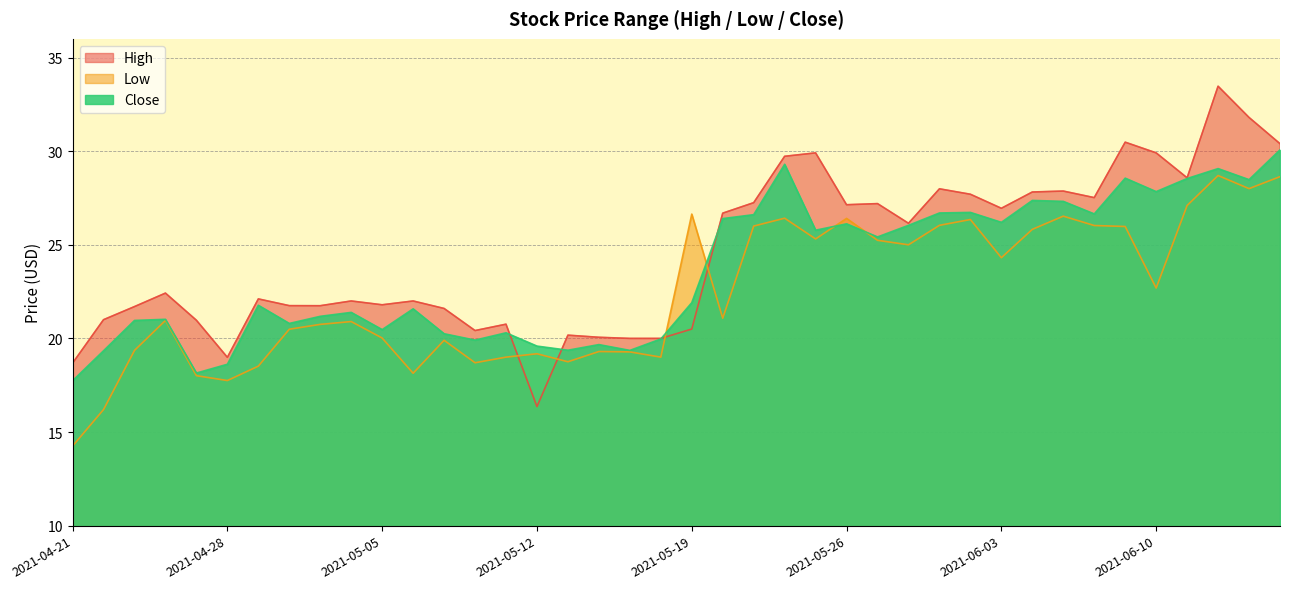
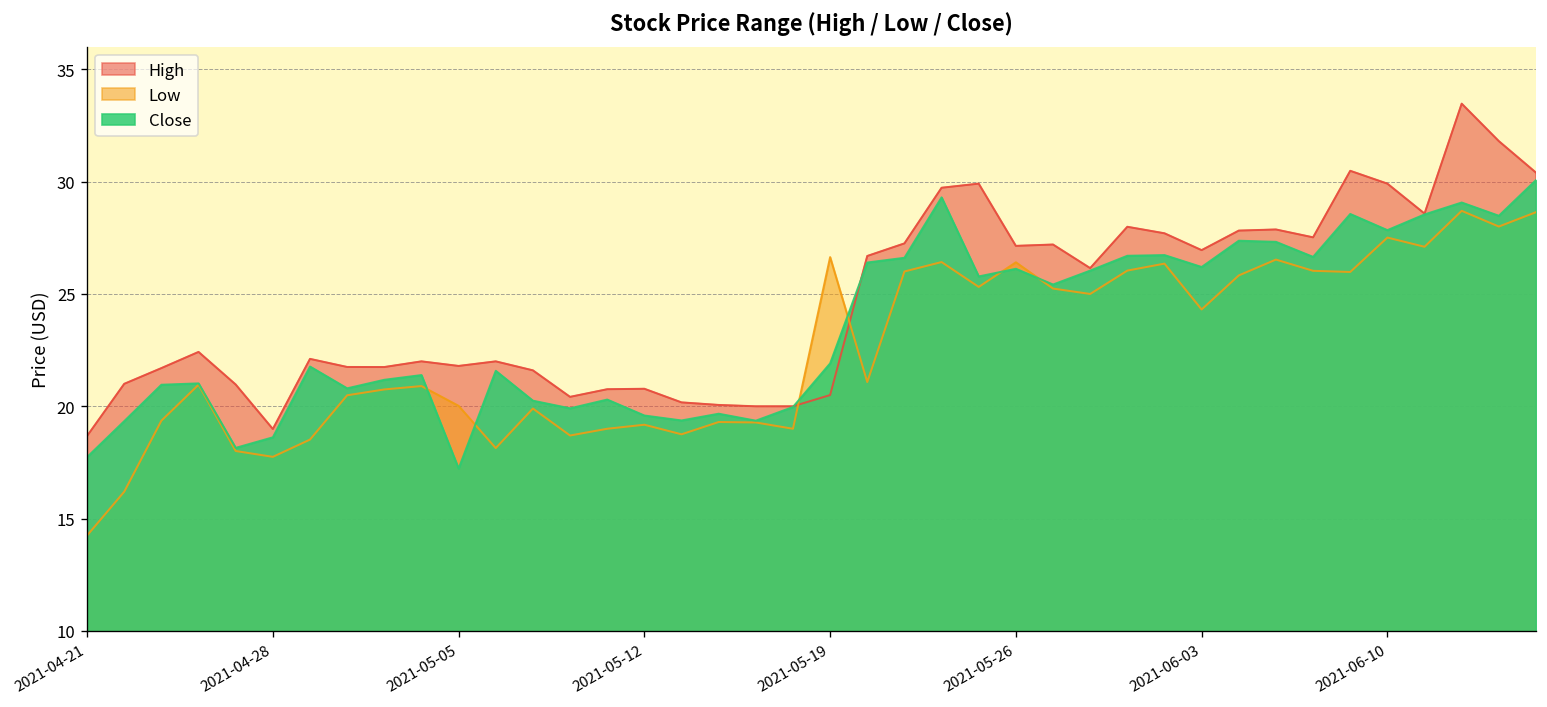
  {
    "High": {
      "2021-04-21": 18.7,
      "2021-04-28": 19.0,
      "2021-05-05": 21.8,
-     "2021-05-12": 16.4,
+     "2021-05-12": 20.8,
      "2021-05-19": 20.5,
      "2021-05-26": 27.1,
      "2021-06-03": 27.0,
      "2021-06-10": 29.9
    },
    "Low": {
      "2021-04-21": 14.3,
      "2021-04-28": 17.8,
      "2021-05-05": 20.0,
      "2021-05-12": 19.2,
      "2021-05-19": 26.6,
      "2021-05-26": 26.4,
      "2021-06-03": 24.3,
-     "2021-06-10": 22.7
+     "2021-06-10": 27.5
    },
    "Close": {
      "2021-04-21": 17.7,
      "2021-04-28": 18.6,
-     "2021-05-05": 20.5,
+     "2021-05-05": 17.2,
      "2021-05-12": 19.6,
      "2021-05-19": 21.9,
      "2021-05-26": 26.1,
      "2021-06-03": 26.2,
      "2021-06-10": 27.8
    }
  }
